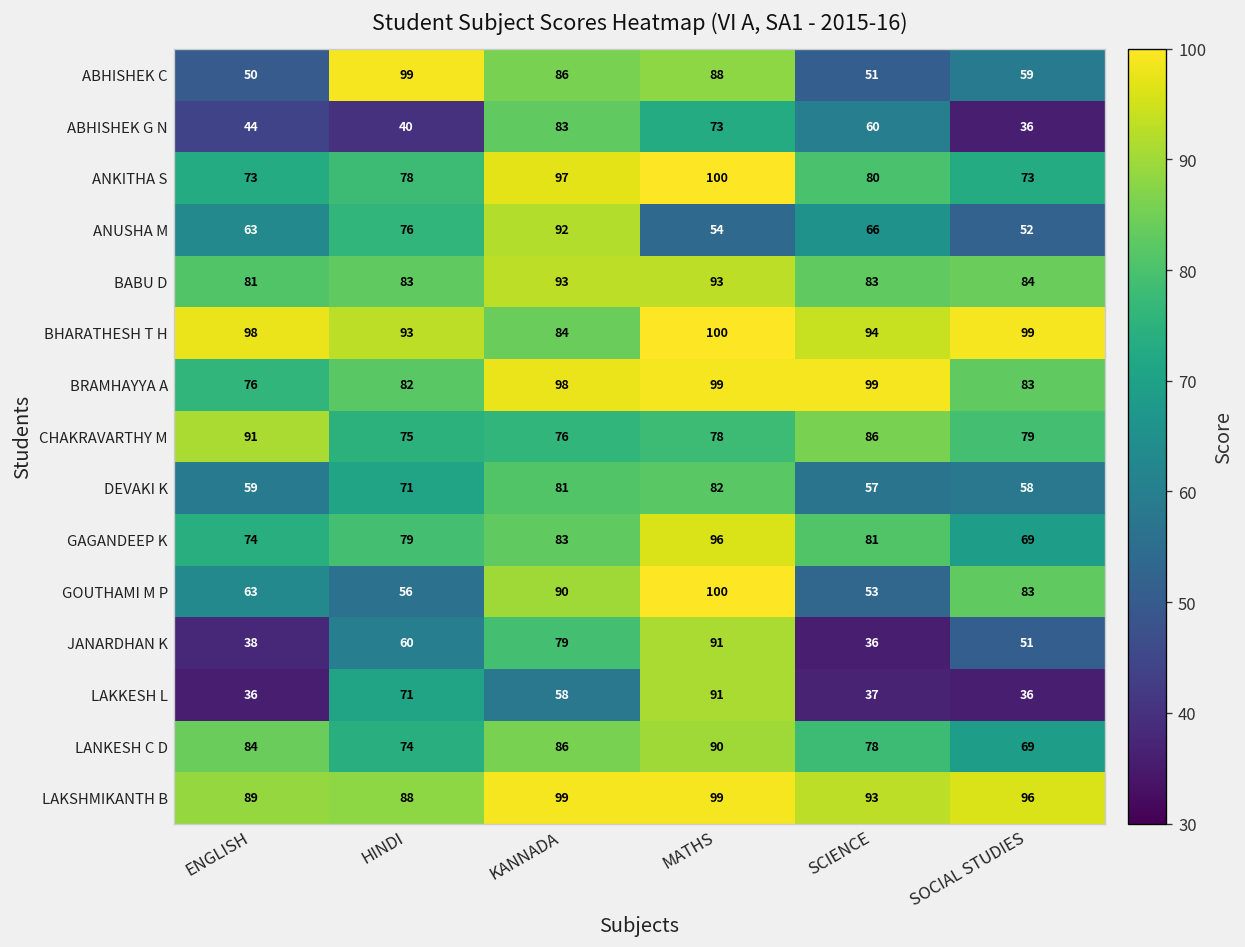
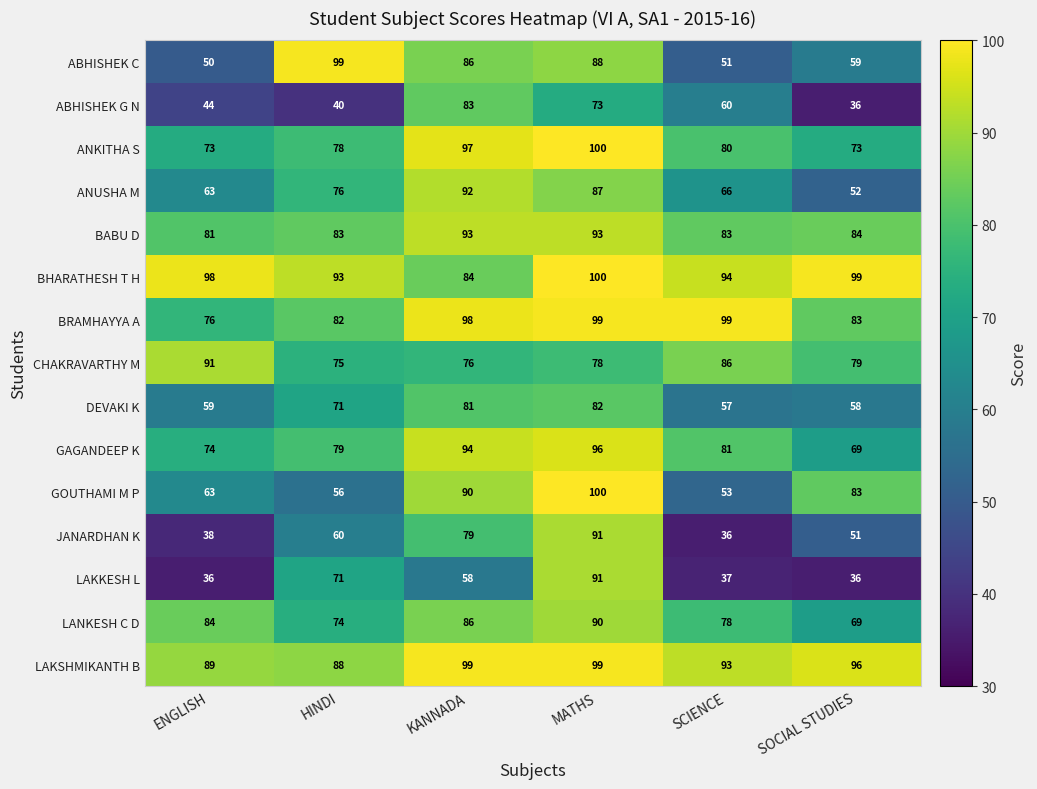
  {
    "ABHISHEK C": {
      "ENGLISH": 50,
      "HINDI": 99,
      "KANNADA": 86,
      "MATHS": 88,
      "SCIENCE": 51,
      "SOCIAL STUDIES": 59
    },
    "ABHISHEK G N": {
      "ENGLISH": 44,
      "HINDI": 40,
      "KANNADA": 83,
      "MATHS": 73,
      "SCIENCE": 60,
      "SOCIAL STUDIES": 36
    },
    "ANKITHA S": {
      "ENGLISH": 73,
      "HINDI": 78,
      "KANNADA": 97,
      "MATHS": 100,
      "SCIENCE": 80,
      "SOCIAL STUDIES": 73
    },
    "ANUSHA M": {
      "ENGLISH": 63,
      "HINDI": 76,
      "KANNADA": 92,
-     "MATHS": 54,
+     "MATHS": 87,
      "SCIENCE": 66,
      "SOCIAL STUDIES": 52
    },
    "BABU D": {
      "ENGLISH": 81,
      "HINDI": 83,
      "KANNADA": 93,
      "MATHS": 93,
      "SCIENCE": 83,
      "SOCIAL STUDIES": 84
    },
    "BHARATHESH T H": {
      "ENGLISH": 98,
      "HINDI": 93,
      "KANNADA": 84,
      "MATHS": 100,
      "SCIENCE": 94,
      "SOCIAL STUDIES": 99
    },
    "BRAMHAYYA A": {
      "ENGLISH": 76,
      "HINDI": 82,
      "KANNADA": 98,
      "MATHS": 99,
      "SCIENCE": 99,
      "SOCIAL STUDIES": 83
    },
    "CHAKRAVARTHY M": {
      "ENGLISH": 91,
      "HINDI": 75,
      "KANNADA": 76,
      "MATHS": 78,
      "SCIENCE": 86,
      "SOCIAL STUDIES": 79
    },
    "DEVAKI K": {
      "ENGLISH": 59,
      "HINDI": 71,
      "KANNADA": 81,
      "MATHS": 82,
      "SCIENCE": 57,
      "SOCIAL STUDIES": 58
    },
    "GAGANDEEP K": {
      "ENGLISH": 74,
      "HINDI": 79,
-     "KANNADA": 83,
+     "KANNADA": 94,
      "MATHS": 96,
      "SCIENCE": 81,
      "SOCIAL STUDIES": 69
    },
    "GOUTHAMI M P": {
      "ENGLISH": 63,
      "HINDI": 56,
      "KANNADA": 90,
      "MATHS": 100,
      "SCIENCE": 53,
      "SOCIAL STUDIES": 83
    },
    "JANARDHAN K": {
      "ENGLISH": 38,
      "HINDI": 60,
      "KANNADA": 79,
      "MATHS": 91,
      "SCIENCE": 36,
      "SOCIAL STUDIES": 51
    },
    "LAKKESH L": {
      "ENGLISH": 36,
      "HINDI": 71,
      "KANNADA": 58,
      "MATHS": 91,
      "SCIENCE": 37,
      "SOCIAL STUDIES": 36
    },
    "LANKESH C D": {
      "ENGLISH": 84,
      "HINDI": 74,
      "KANNADA": 86,
      "MATHS": 90,
      "SCIENCE": 78,
      "SOCIAL STUDIES": 69
    },
    "LAKSHMIKANTH B": {
      "ENGLISH": 89,
      "HINDI": 88,
      "KANNADA": 99,
      "MATHS": 99,
      "SCIENCE": 93,
      "SOCIAL STUDIES": 96
    }
  }
